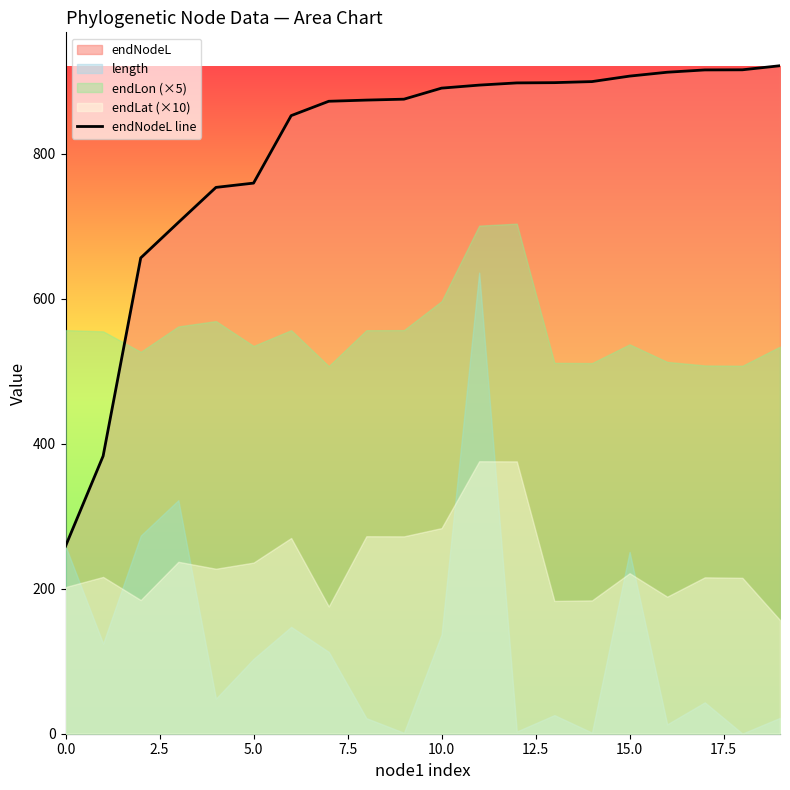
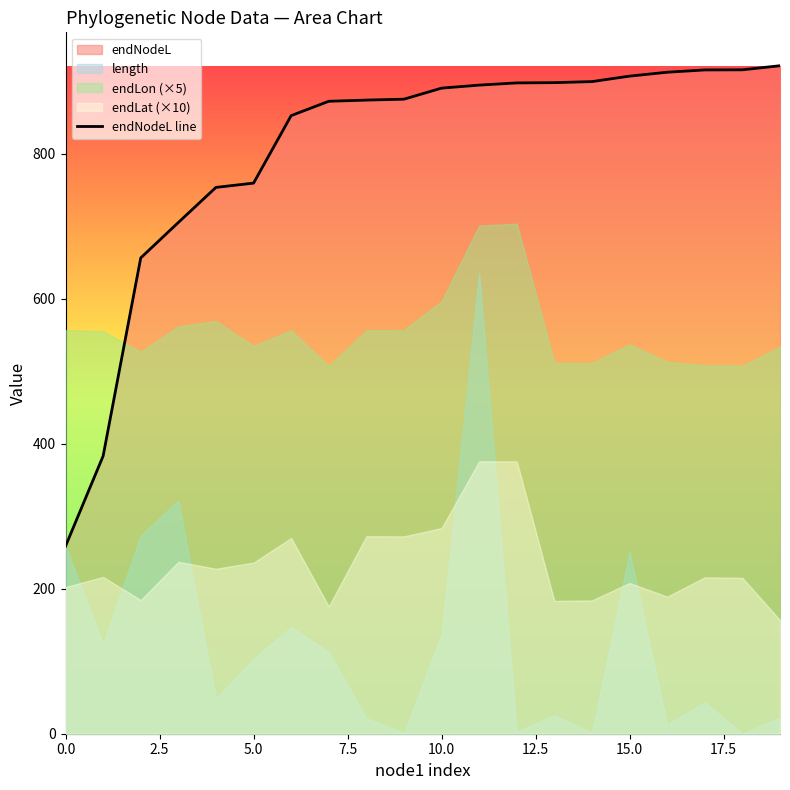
  {
    "endNodeL": {
      "5.0": 760,
      "10.0": 890,
      "15.0": 910
    },
    "endLat (×10)": {
      "0.0": 200,
      "5.0": 240,
      "10.0": 280,
-     "15.0": 220
+     "15.0": 210
    }
  }
